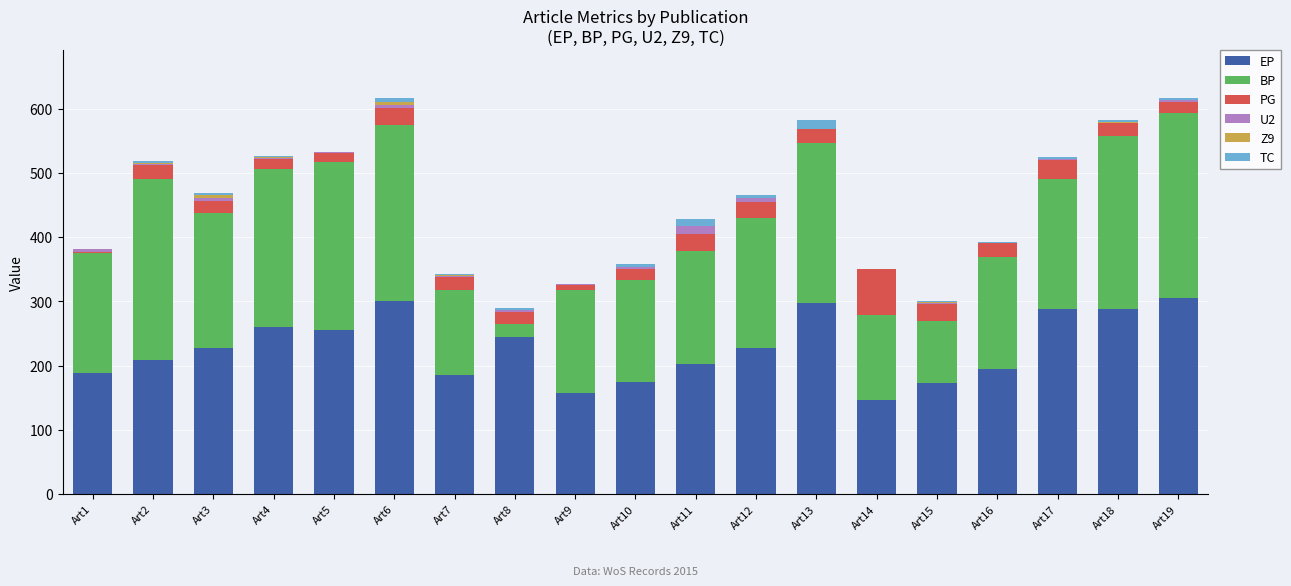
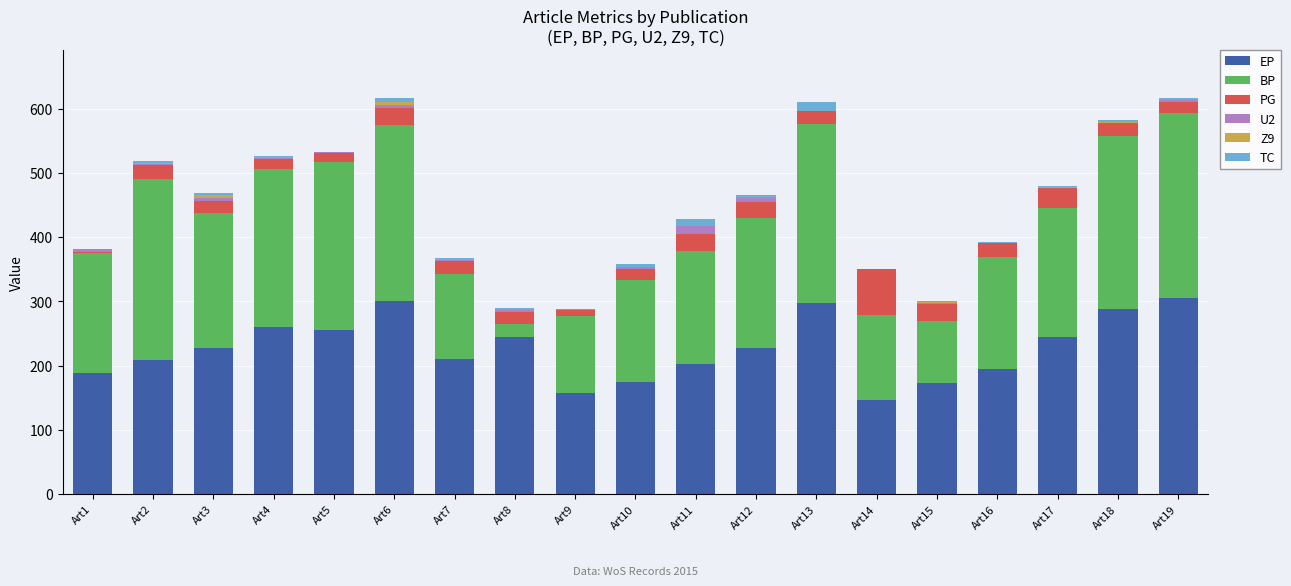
  {
    "EP": {
      "Art1": 190,
      "Art2": 210,
      "Art3": 230,
      "Art4": 260,
      "Art5": 260,
      "Art6": 300,
-     "Art7": 190,
+     "Art7": 210,
      "Art8": 250,
      "Art9": 160,
      "Art10": 180,
      "Art11": 200,
      "Art12": 230,
      "Art13": 300,
      "Art14": 150,
      "Art15": 170,
      "Art16": 200,
-     "Art17": 290,
+     "Art17": 240,
      "Art18": 290,
      "Art19": 310
    },
    "BP": {
      "Art1": 190,
      "Art2": 280,
      "Art3": 210,
      "Art4": 250,
      "Art5": 260,
      "Art6": 280,
      "Art7": 130,
      "Art8": 20,
-     "Art9": 160,
+     "Art9": 120,
      "Art10": 160,
      "Art11": 180,
      "Art12": 200,
-     "Art13": 250,
+     "Art13": 280,
      "Art14": 130,
      "Art15": 100,
      "Art16": 170,
      "Art17": 200,
      "Art18": 270,
      "Art19": 290
    },
    "PG": {
      "Art2": 20,
      "Art3": 20,
      "Art4": 20,
      "Art5": 10,
      "Art6": 30,
      "Art7": 20,
      "Art8": 20,
      "Art9": 10,
      "Art10": 20,
      "Art11": 30,
      "Art12": 30,
      "Art13": 20,
      "Art14": 70,
      "Art15": 30,
      "Art16": 20,
      "Art17": 30,
      "Art18": 20,
      "Art19": 20
    },
    "U2": {
      "Art1": 0,
      "Art3": 0,
      "Art6": 0,
      "Art11": 10,
      "Art12": 10,
      "Art13": 0,
      "Art14": 0,
      "Art16": 0
    },
    "Z9": {
      "Art1": 0,
      "Art3": 0,
      "Art5": 0,
      "Art6": 10,
      "Art8": 0,
      "Art9": 0,
      "Art11": 0,
      "Art12": 0,
      "Art13": 0,
      "Art16": 0,
      "Art19": 0
    },
    "TC": {
      "Art1": 0,
      "Art3": 0,
      "Art5": 0,
      "Art6": 10,
      "Art9": 0,
      "Art10": 0,
      "Art11": 10,
      "Art12": 10,
      "Art13": 10,
      "Art14": 0,
      "Art18": 0,
      "Art19": 0
    }
  }
